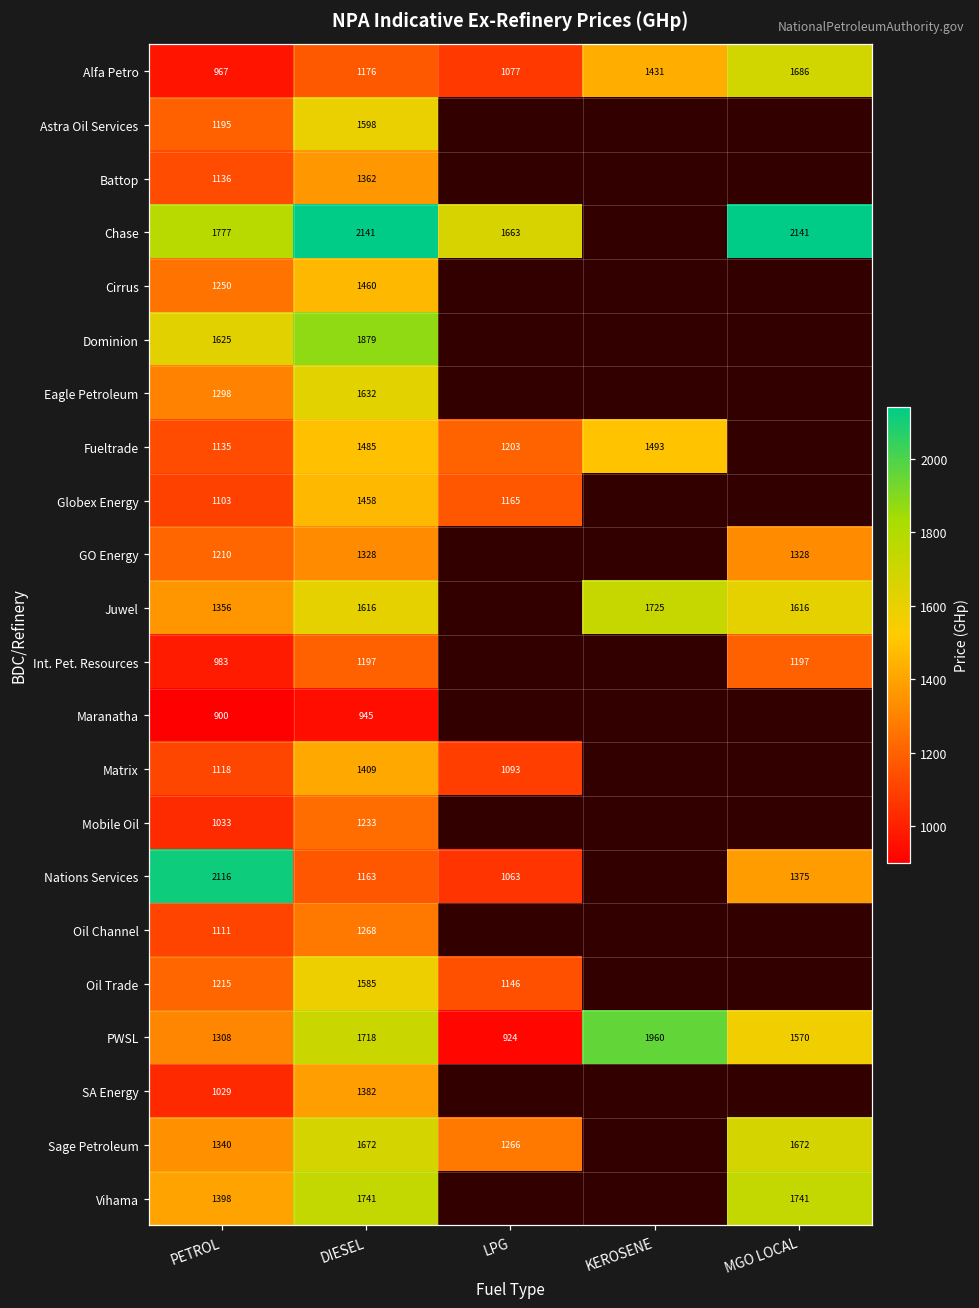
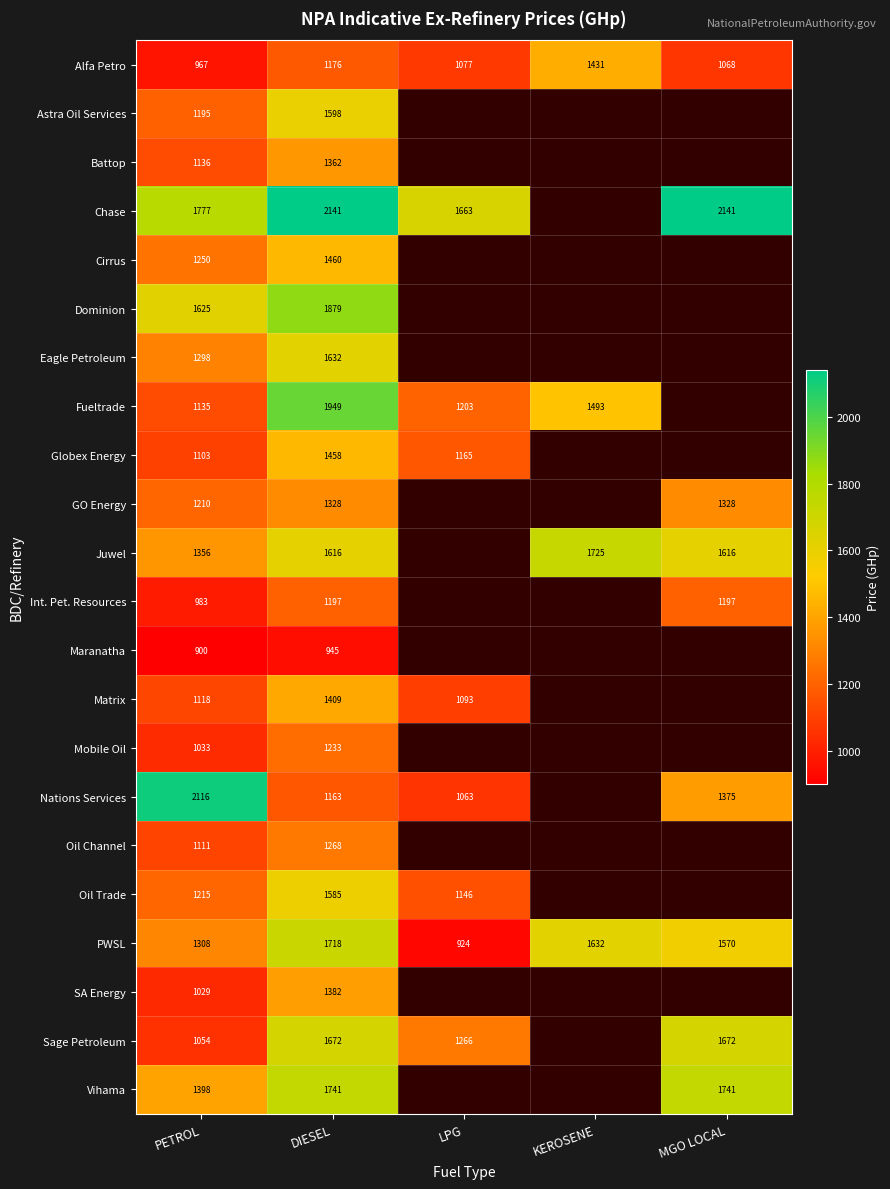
  {
    "Alfa Petro": {
      "PETROL": 967,
      "DIESEL": 1176,
      "LPG": 1077,
      "KEROSENE": 1431,
-     "MGO LOCAL": 1686
+     "MGO LOCAL": 1068
    },
    "Astra Oil Services": {
      "PETROL": 1195,
      "DIESEL": 1598
    },
    "Battop": {
      "PETROL": 1136,
      "DIESEL": 1362
    },
    "Chase": {
      "PETROL": 1777,
      "DIESEL": 2141,
      "LPG": 1663,
      "MGO LOCAL": 2141
    },
    "Cirrus": {
      "PETROL": 1250,
      "DIESEL": 1460
    },
    "Dominion": {
      "PETROL": 1625,
      "DIESEL": 1879
    },
    "Eagle Petroleum": {
      "PETROL": 1298,
      "DIESEL": 1632
    },
    "Fueltrade": {
      "PETROL": 1135,
-     "DIESEL": 1485,
+     "DIESEL": 1949,
      "LPG": 1203,
      "KEROSENE": 1493
    },
    "Globex Energy": {
      "PETROL": 1103,
      "DIESEL": 1458,
      "LPG": 1165
    },
    "GO Energy": {
      "PETROL": 1210,
      "DIESEL": 1328,
      "MGO LOCAL": 1328
    },
    "Juwel": {
      "PETROL": 1356,
      "DIESEL": 1616,
      "KEROSENE": 1725,
      "MGO LOCAL": 1616
    },
    "Int. Pet. Resources": {
      "PETROL": 983,
      "DIESEL": 1197,
      "MGO LOCAL": 1197
    },
    "Maranatha": {
      "PETROL": 900,
      "DIESEL": 945
    },
    "Matrix": {
      "PETROL": 1118,
      "DIESEL": 1409,
      "LPG": 1093
    },
    "Mobile Oil": {
      "PETROL": 1033,
      "DIESEL": 1233
    },
    "Nations Services": {
      "PETROL": 2116,
      "DIESEL": 1163,
      "LPG": 1063,
      "MGO LOCAL": 1375
    },
    "Oil Channel": {
      "PETROL": 1111,
      "DIESEL": 1268
    },
    "Oil Trade": {
      "PETROL": 1215,
      "DIESEL": 1585,
      "LPG": 1146
    },
    "PWSL": {
      "PETROL": 1308,
      "DIESEL": 1718,
      "LPG": 924,
-     "KEROSENE": 1960,
+     "KEROSENE": 1632,
      "MGO LOCAL": 1570
    },
    "SA Energy": {
      "PETROL": 1029,
      "DIESEL": 1382
    },
    "Sage Petroleum": {
-     "PETROL": 1340,
+     "PETROL": 1054,
      "DIESEL": 1672,
      "LPG": 1266,
      "MGO LOCAL": 1672
    },
    "Vihama": {
      "PETROL": 1398,
      "DIESEL": 1741,
      "MGO LOCAL": 1741
    }
  }
